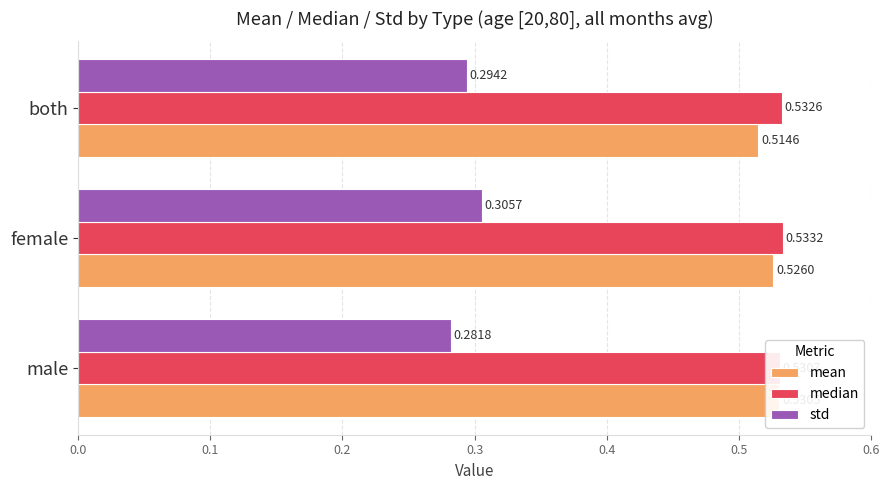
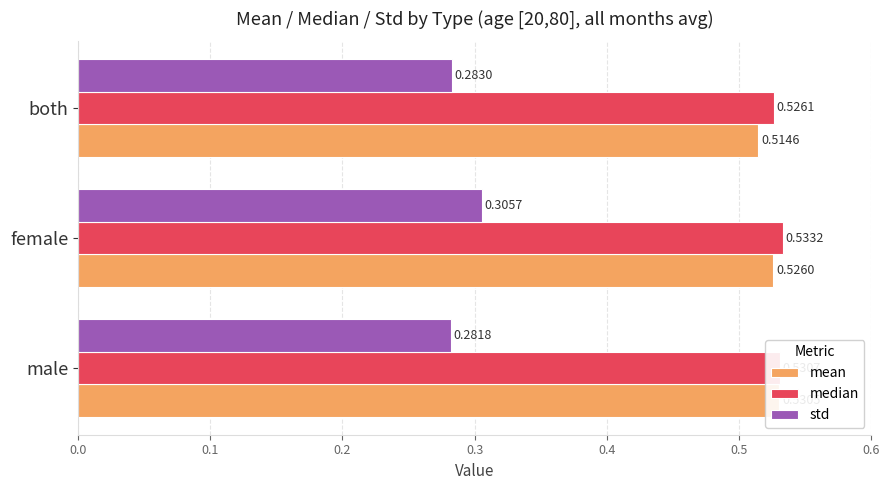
  {
    "mean": {
      "both": 0.5146,
      "female": 0.5260
    },
    "median": {
-     "both": 0.5326,
+     "both": 0.5261,
      "female": 0.5332
    },
    "std": {
-     "both": 0.2942,
+     "both": 0.2830,
      "female": 0.3057,
      "male": 0.2818
    }
  }
